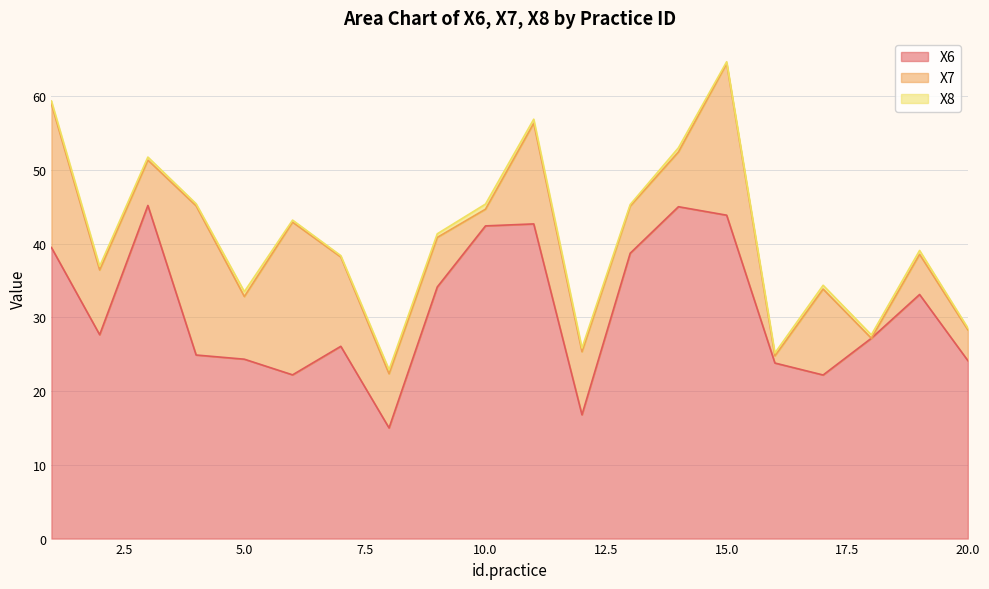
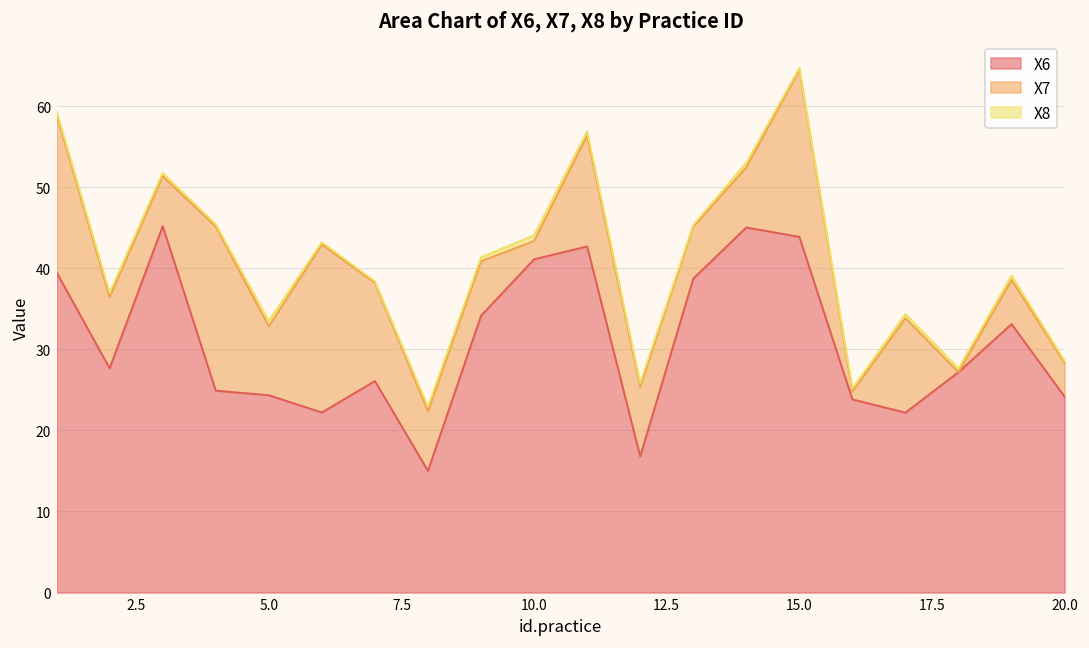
  {
    "X6": {
      "5.0": 24,
-     "10.0": 42,
+     "10.0": 41,
      "15.0": 44,
      "20.0": 24
    }
  }
